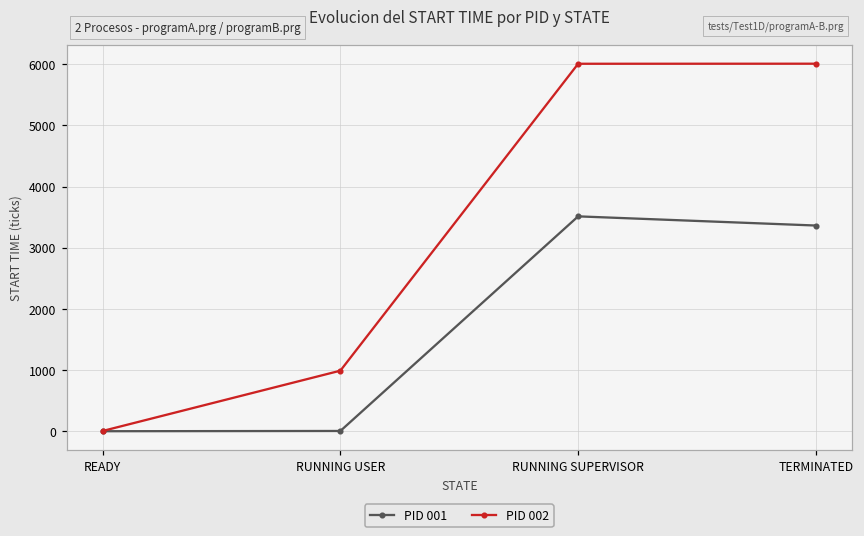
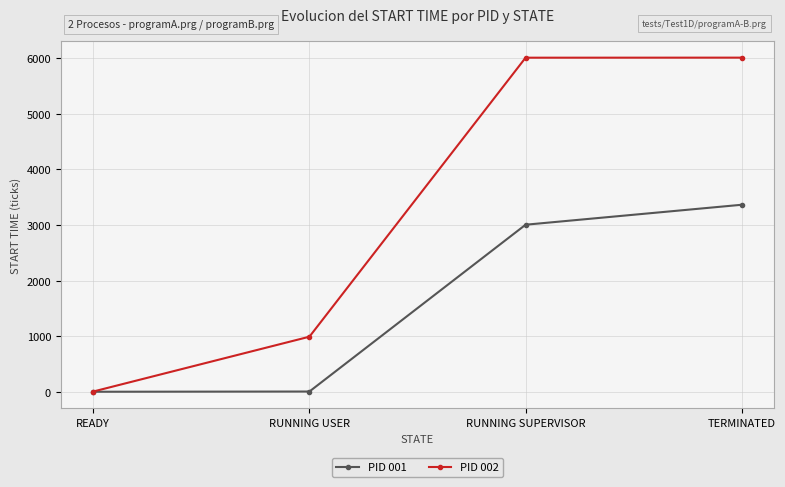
  {
    "PID 001": {
      "RUNNING USER": 0,
-     "RUNNING SUPERVISOR": 3500,
+     "RUNNING SUPERVISOR": 3000,
      "TERMINATED": 3400
    },
    "PID 002": {
      "RUNNING USER": 1000,
      "RUNNING SUPERVISOR": 6000,
      "TERMINATED": 6000
    }
  }
